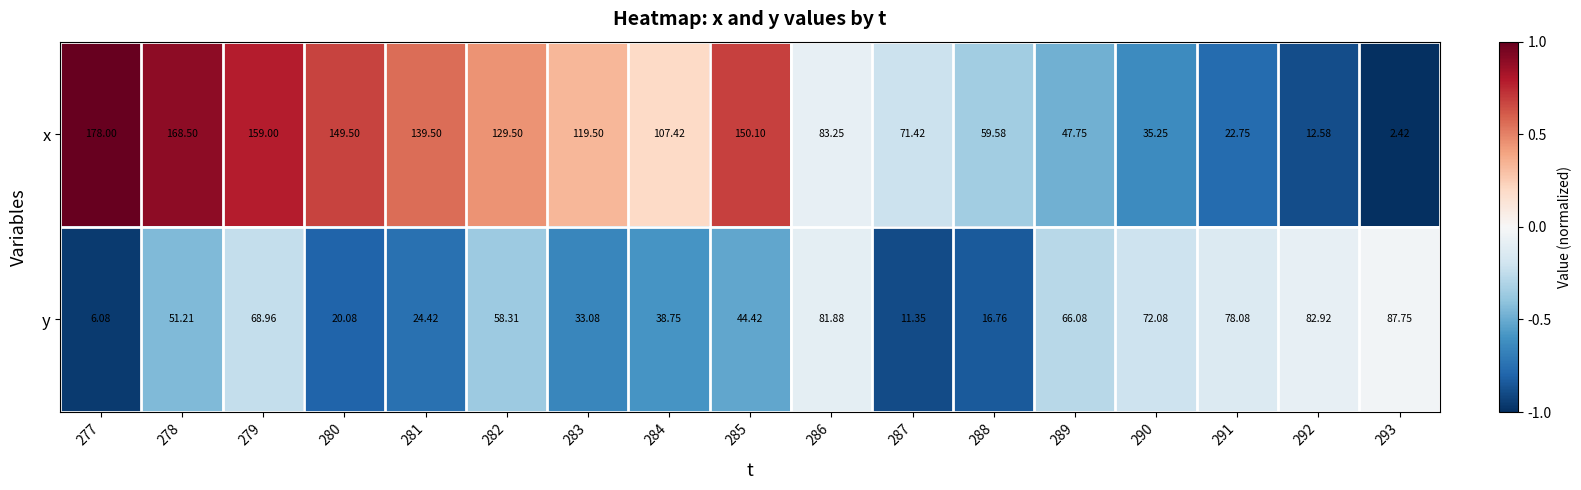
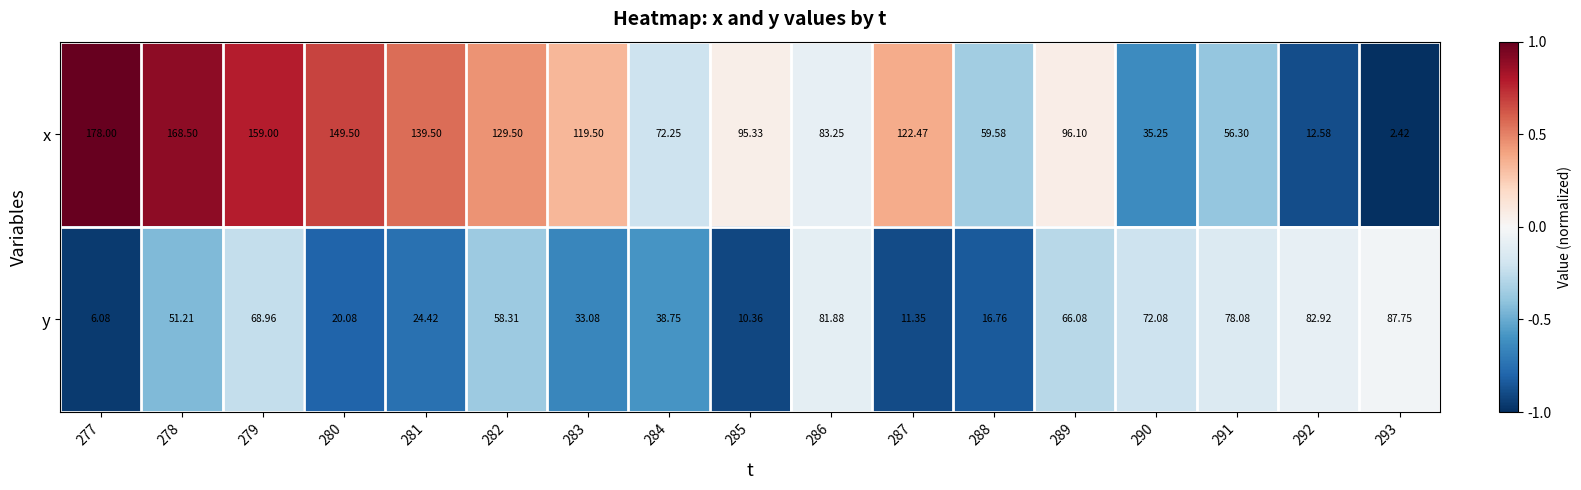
  {
    "x": {
      "277": 178.00,
      "278": 168.50,
      "279": 159.00,
      "280": 149.50,
      "281": 139.50,
      "282": 129.50,
      "283": 119.50,
-     "284": 107.42,
-     "285": 150.10,
+     "284": 72.25,
+     "285": 95.33,
      "286": 83.25,
-     "287": 71.42,
+     "287": 122.47,
      "288": 59.58,
-     "289": 47.75,
+     "289": 96.10,
      "290": 35.25,
-     "291": 22.75,
+     "291": 56.30,
      "292": 12.58,
      "293": 2.42
    },
    "y": {
      "277": 6.08,
      "278": 51.21,
      "279": 68.96,
      "280": 20.08,
      "281": 24.42,
      "282": 58.31,
      "283": 33.08,
      "284": 38.75,
-     "285": 44.42,
+     "285": 10.36,
      "286": 81.88,
      "287": 11.35,
      "288": 16.76,
      "289": 66.08,
      "290": 72.08,
      "291": 78.08,
      "292": 82.92,
      "293": 87.75
    }
  }
